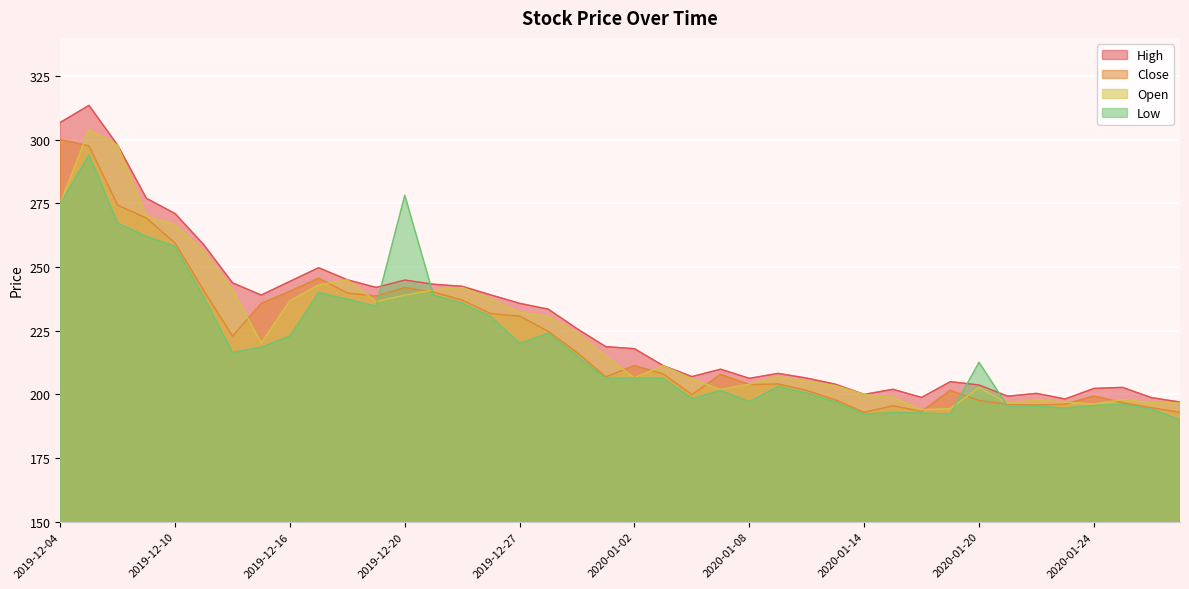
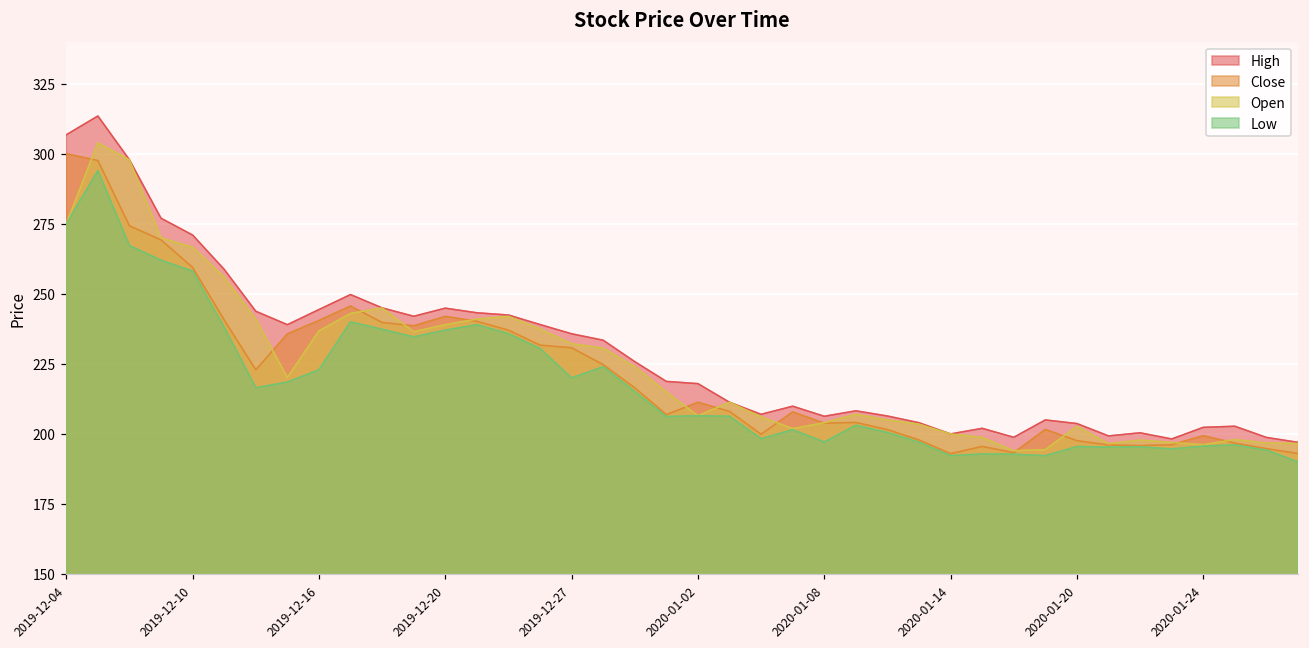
  {
    "Low": {
      "2019-12-10": 258,
      "2019-12-16": 223,
-     "2019-12-20": 278,
+     "2019-12-20": 237,
      "2019-12-27": 220,
      "2020-01-08": 197,
-     "2020-01-20": 213
+     "2020-01-20": 196
    }
  }
